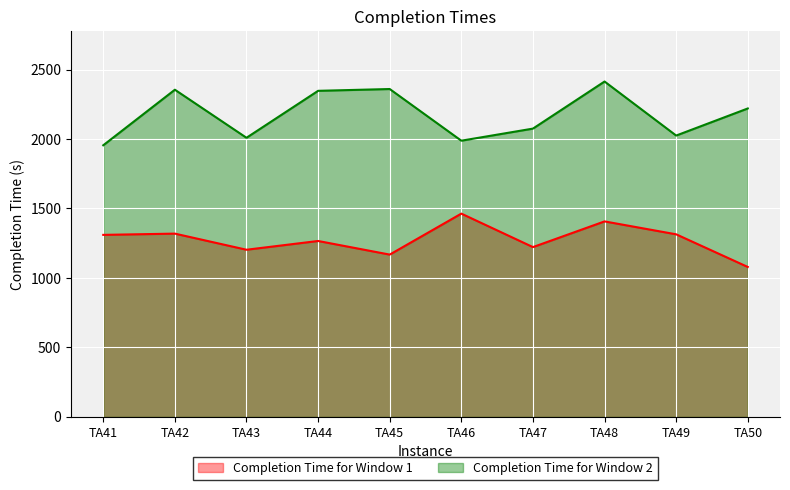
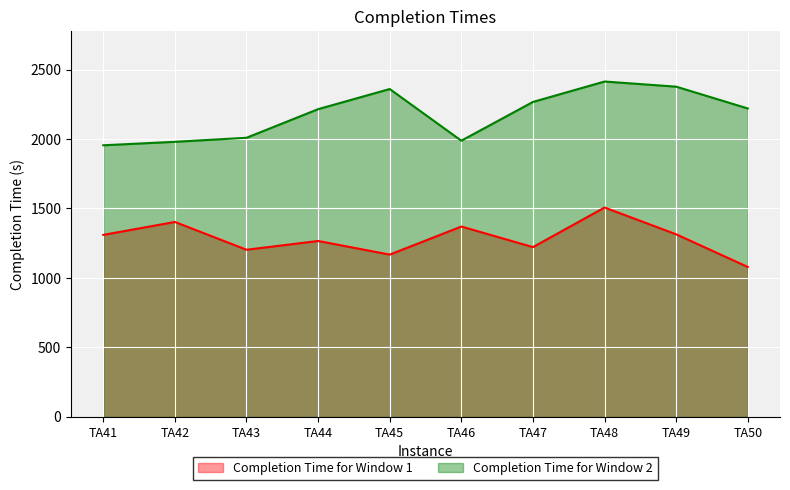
  {
    "Completion Time for Window 1": {
      "TA41": 1310,
-     "TA42": 1320,
+     "TA42": 1400,
      "TA43": 1200,
      "TA44": 1270,
      "TA45": 1170,
-     "TA46": 1460,
+     "TA46": 1370,
      "TA47": 1220,
-     "TA48": 1410,
+     "TA48": 1510,
      "TA49": 1310,
      "TA50": 1080
    },
    "Completion Time for Window 2": {
      "TA41": 1960,
-     "TA42": 2360,
+     "TA42": 1980,
      "TA43": 2010,
-     "TA44": 2350,
+     "TA44": 2220,
      "TA45": 2360,
      "TA46": 1990,
-     "TA47": 2080,
+     "TA47": 2270,
      "TA48": 2410,
-     "TA49": 2030,
+     "TA49": 2380,
      "TA50": 2220
    }
  }
